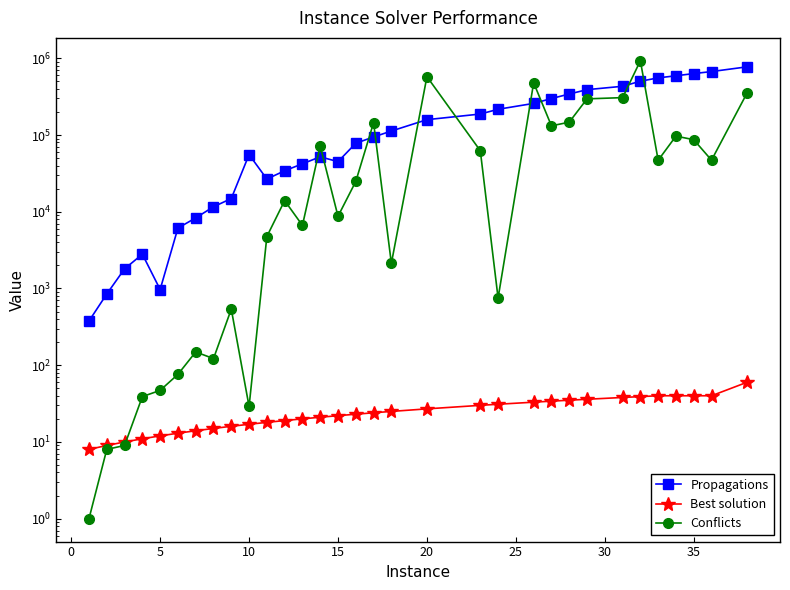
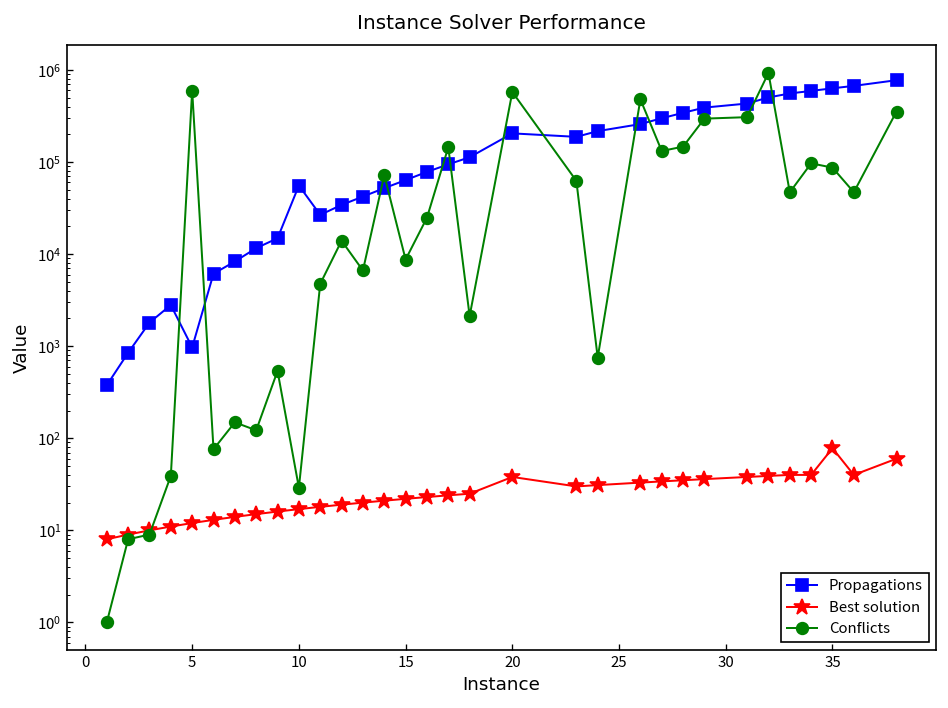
  {
    "Propagations": {
      "5": 1000,
      "10": 60000,
-     "15": 40000,
-     "20": 160000,
+     "15": 60000,
+     "20": 200000,
      "35": 600000
    },
    "Best solution": {
      "5": 12,
      "10": 17,
      "15": 22,
-     "20": 27,
-     "35": 40
+     "20": 40,
+     "35": 80
    },
    "Conflicts": {
-     "5": 50,
+     "5": 600000,
      "10": 29,
      "15": 9000,
      "20": 600000,
      "35": 90000
    }
  }
